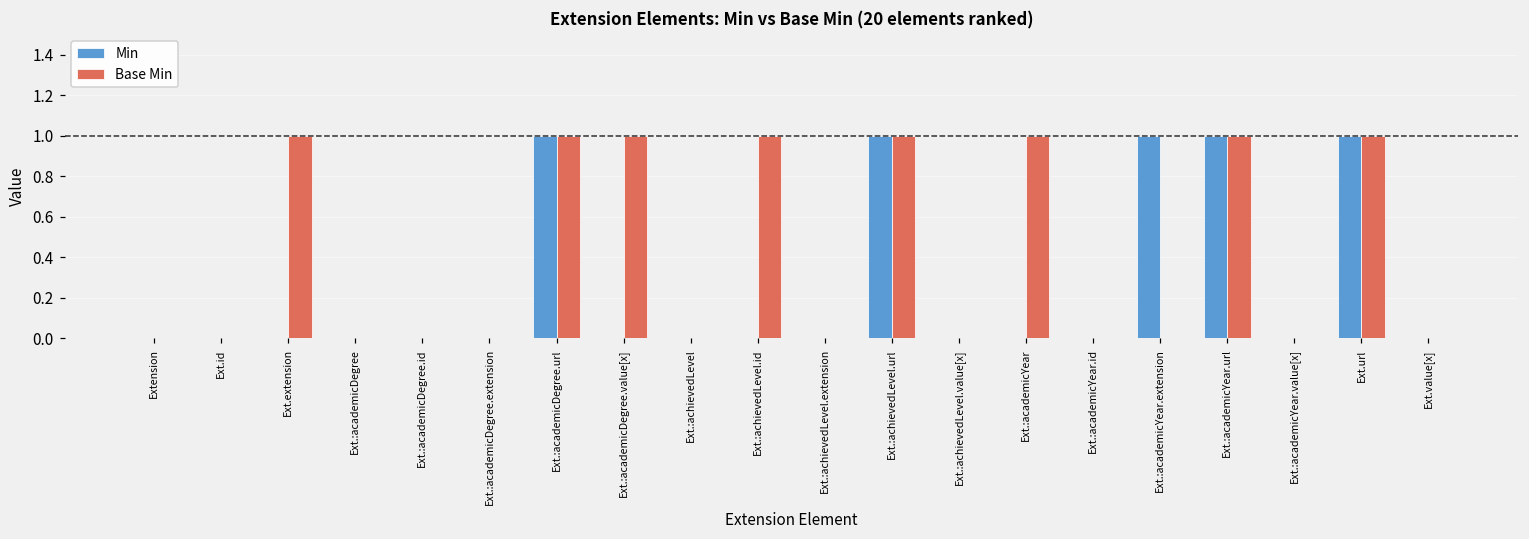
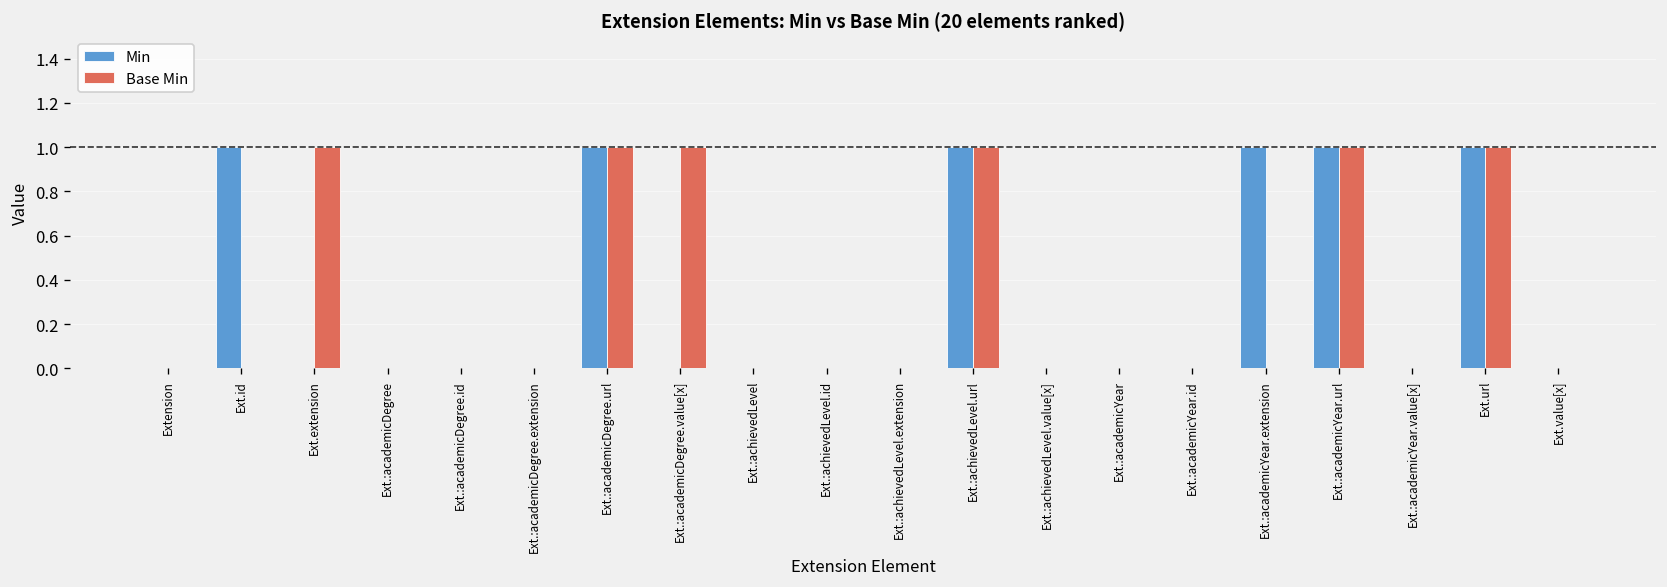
  {
    "Min": {
      "Extension": 0,
-     "Ext.id": 0,
+     "Ext.id": 1,
      "Ext.extension": 0,
      "Ext.:academicDegree": 0,
      "Ext.:academicDegree.id": 0,
      "Ext.:academicDegree.extension": 0,
      "Ext.:academicDegree.url": 1,
      "Ext.:academicDegree.value[x]": 0,
      "Ext.:achievedLevel": 0,
      "Ext.:achievedLevel.id": 0,
      "Ext.:achievedLevel.extension": 0,
      "Ext.:achievedLevel.url": 1,
      "Ext.:achievedLevel.value[x]": 0,
      "Ext.:academicYear": 0,
      "Ext.:academicYear.id": 0,
      "Ext.:academicYear.extension": 1,
      "Ext.:academicYear.url": 1,
      "Ext.:academicYear.value[x]": 0,
      "Ext.url": 1,
      "Ext.value[x]": 0
    },
    "Base Min": {
      "Extension": 0,
      "Ext.id": 0,
      "Ext.extension": 1,
      "Ext.:academicDegree": 0,
      "Ext.:academicDegree.id": 0,
      "Ext.:academicDegree.extension": 0,
      "Ext.:academicDegree.url": 1,
      "Ext.:academicDegree.value[x]": 1,
      "Ext.:achievedLevel": 0,
-     "Ext.:achievedLevel.id": 1,
+     "Ext.:achievedLevel.id": 0,
      "Ext.:achievedLevel.extension": 0,
      "Ext.:achievedLevel.url": 1,
      "Ext.:achievedLevel.value[x]": 0,
-     "Ext.:academicYear": 1,
+     "Ext.:academicYear": 0,
      "Ext.:academicYear.id": 0,
      "Ext.:academicYear.extension": 0,
      "Ext.:academicYear.url": 1,
      "Ext.:academicYear.value[x]": 0,
      "Ext.url": 1,
      "Ext.value[x]": 0
    }
  }
